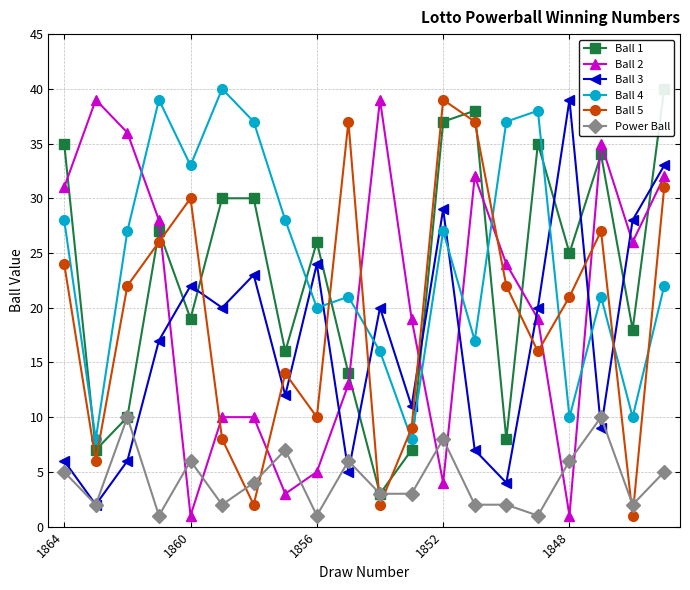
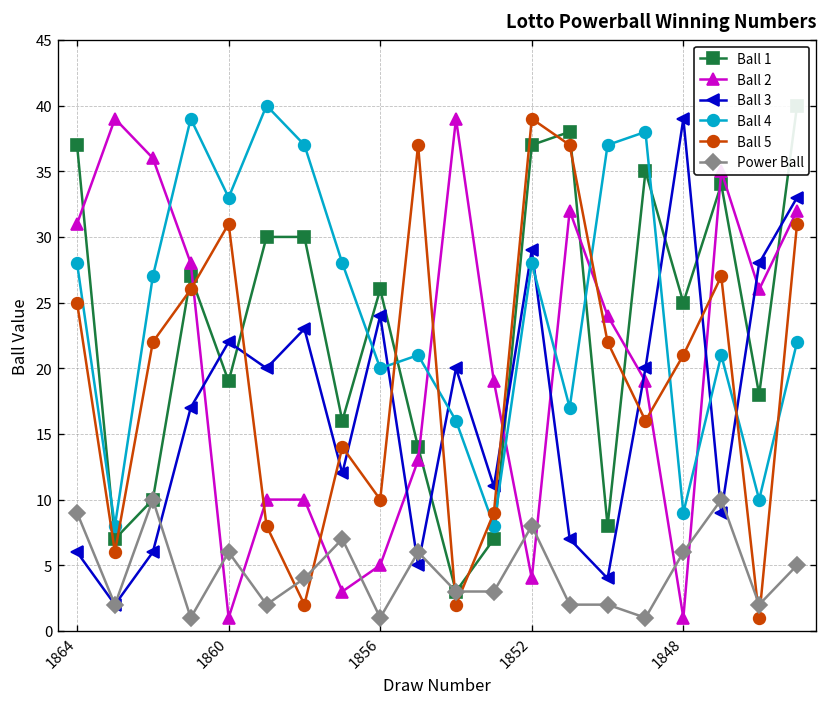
  {
    "Ball 1": {
-     "1864": 35,
+     "1864": 37,
      "1860": 19,
      "1856": 26,
      "1852": 37,
      "1848": 25
    },
    "Ball 2": {
      "1864": 31,
      "1860": 1,
      "1856": 5,
      "1852": 4,
      "1848": 1
    },
    "Ball 3": {
      "1864": 6,
      "1860": 22,
      "1856": 24,
      "1852": 29,
      "1848": 39
    },
    "Ball 4": {
      "1864": 28,
      "1860": 33,
      "1856": 20,
-     "1852": 27,
-     "1848": 10
+     "1852": 28,
+     "1848": 9
    },
    "Ball 5": {
-     "1864": 24,
-     "1860": 30,
+     "1864": 25,
+     "1860": 31,
      "1856": 10,
      "1852": 39,
      "1848": 21
    },
    "Power Ball": {
-     "1864": 5,
+     "1864": 9,
      "1860": 6,
      "1856": 1,
      "1852": 8,
      "1848": 6
    }
  }
